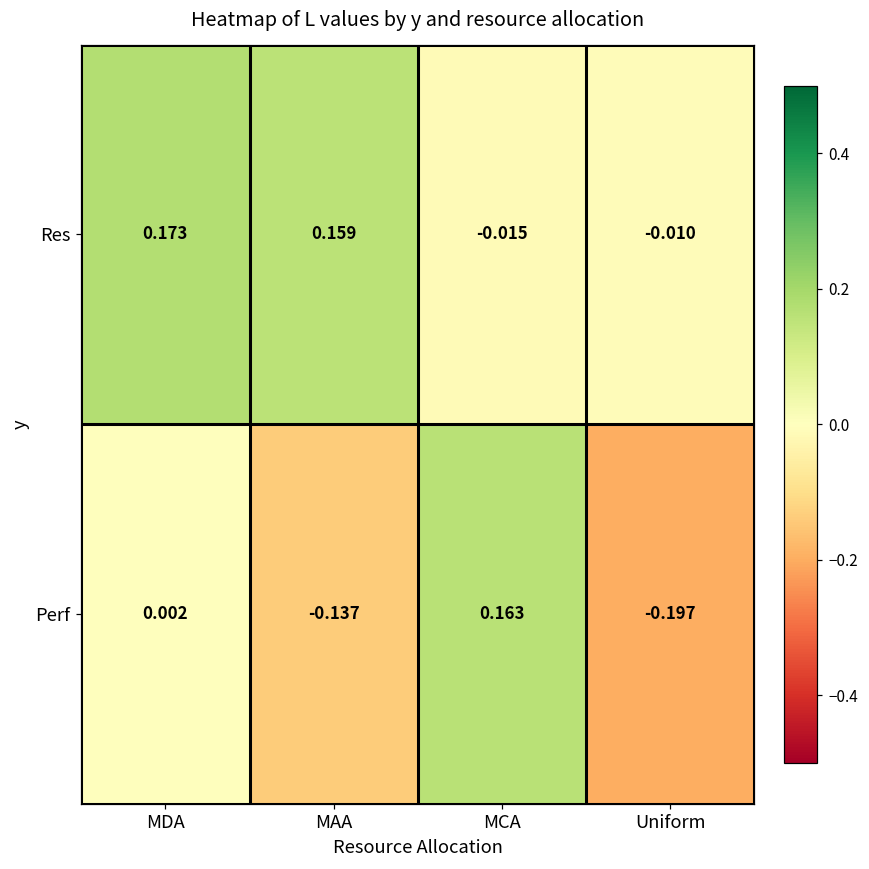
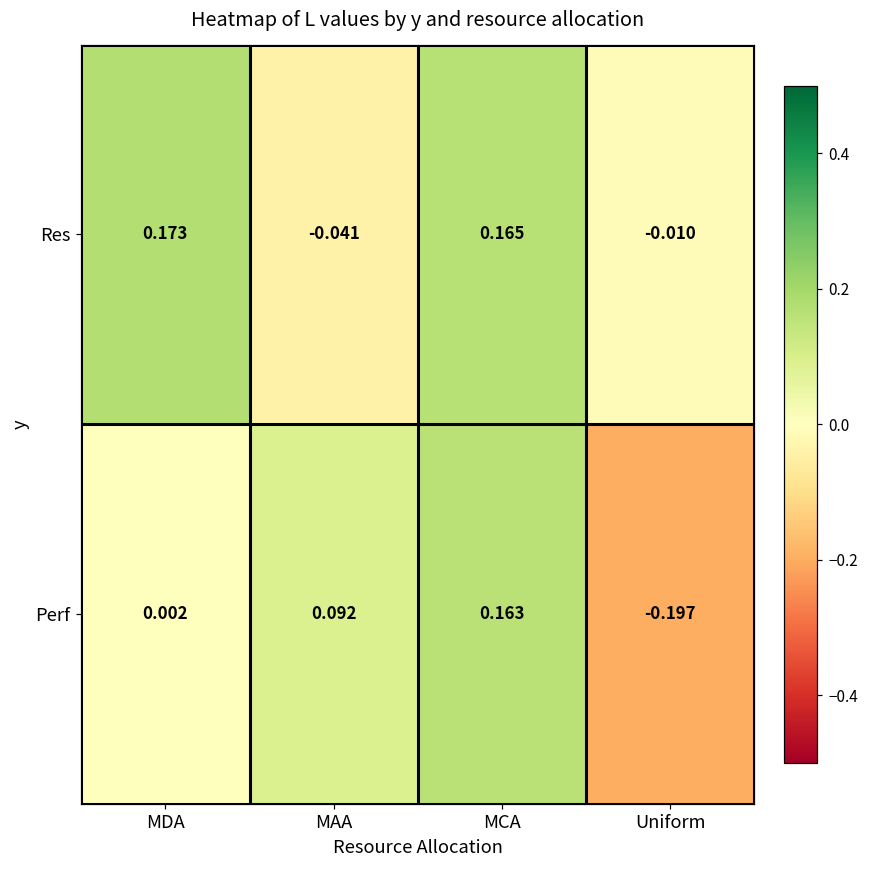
  {
    "Res": {
      "MDA": 0.173,
-     "MAA": 0.159,
-     "MCA": -0.015,
+     "MAA": -0.041,
+     "MCA": 0.165,
      "Uniform": -0.010
    },
    "Perf": {
      "MDA": 0.002,
-     "MAA": -0.137,
+     "MAA": 0.092,
      "MCA": 0.163,
      "Uniform": -0.197
    }
  }
